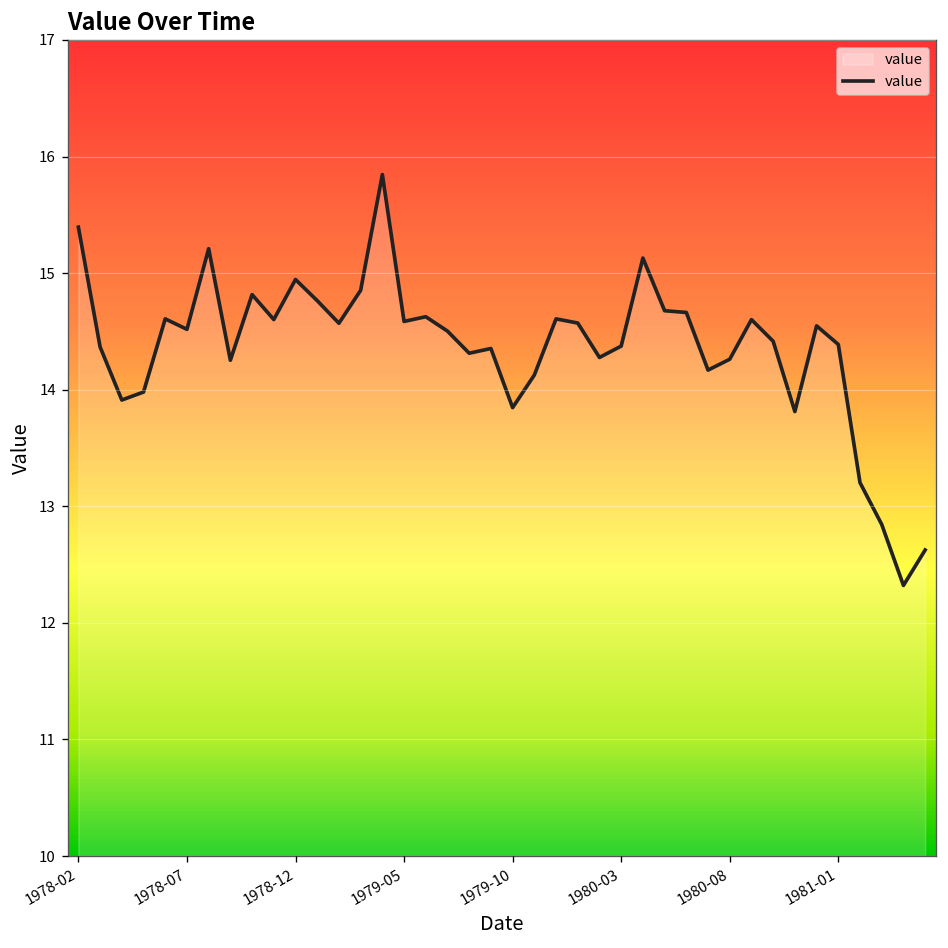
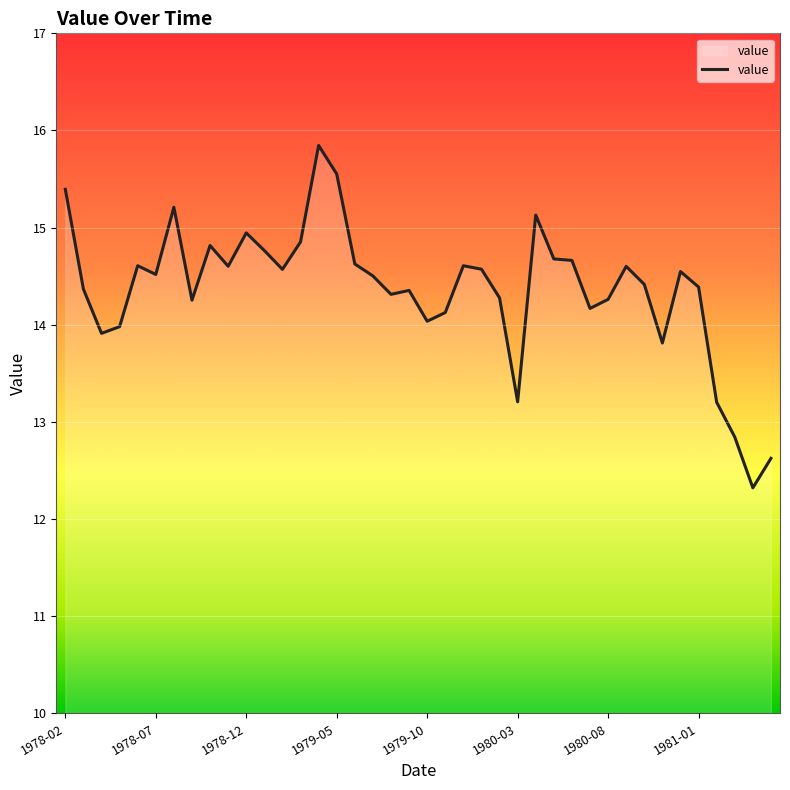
  {
    "1978-02": 15.4,
    "1978-07": 14.5,
    "1978-12": 14.9,
-   "1979-05": 14.6,
-   "1979-10": 13.8,
-   "1980-03": 14.4,
+   "1979-05": 15.6,
+   "1979-10": 14.0,
+   "1980-03": 13.2,
    "1980-08": 14.3,
    "1981-01": 14.4
  }
